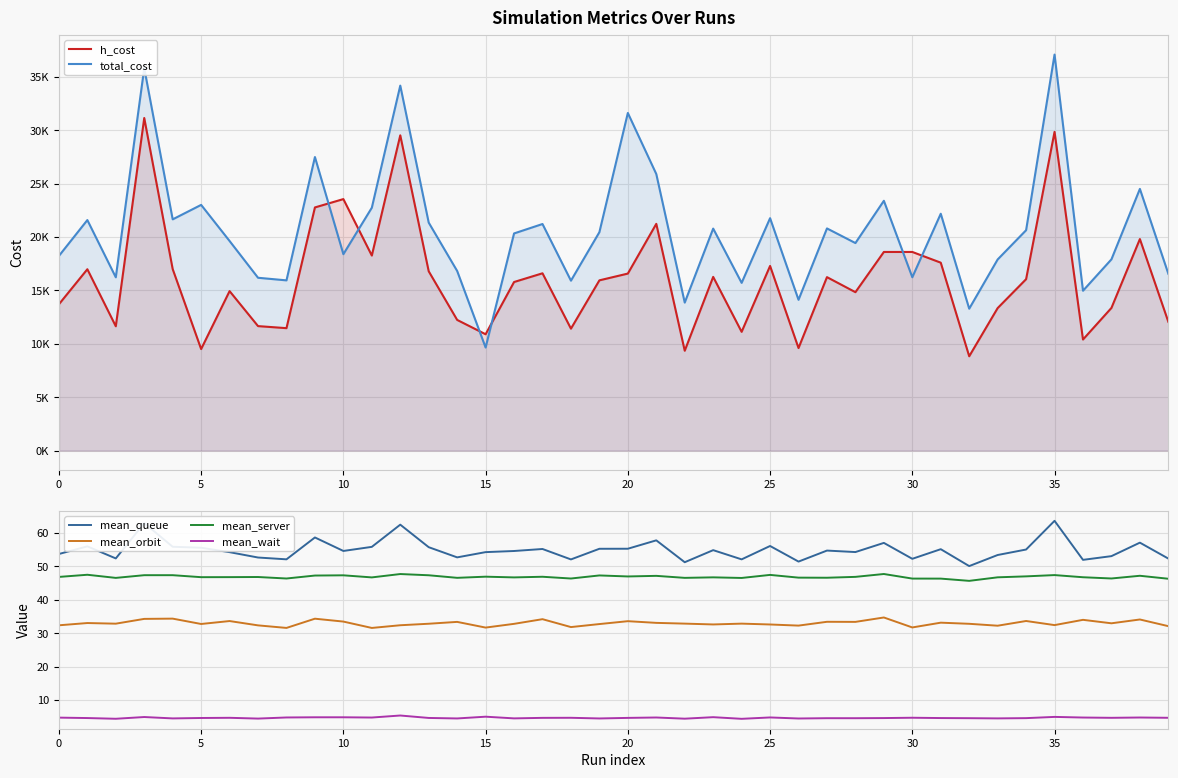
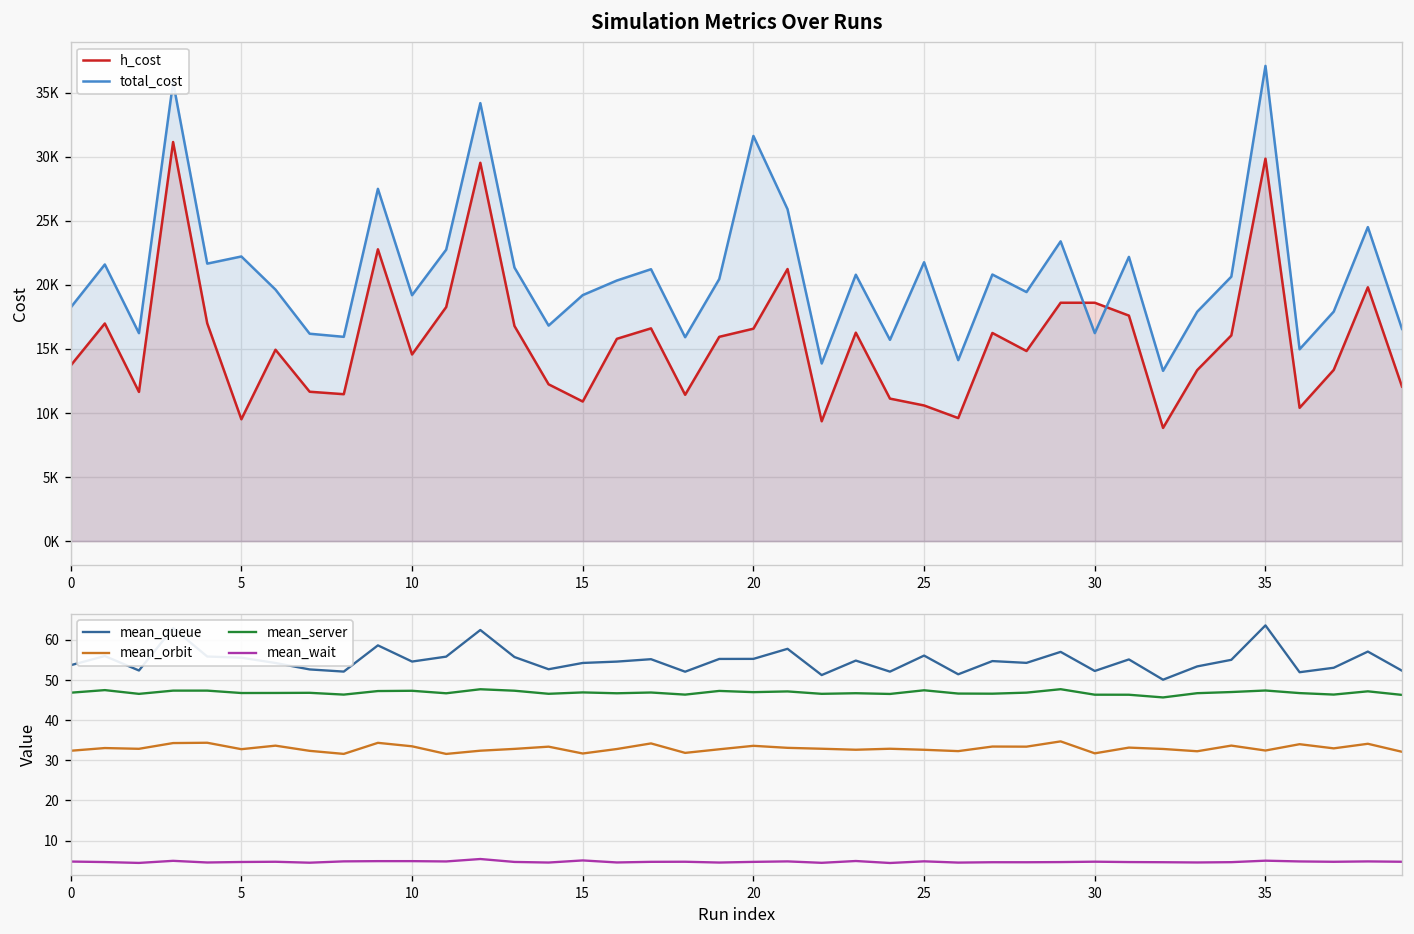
  {
    "Simulation Metrics Over Runs": {
      "h_cost": {
        "0": 13700,
        "5": 9500,
-       "10": 23600,
+       "10": 14600,
        "15": 10900,
        "20": 16600,
-       "25": 17300,
+       "25": 10600,
        "30": 18600,
        "35": 29900
      },
      "total_cost": {
        "0": 18200,
-       "5": 23000,
-       "10": 18400,
-       "15": 9700,
+       "5": 22200,
+       "10": 19200,
+       "15": 19200,
        "20": 31600,
        "25": 21800,
        "30": 16200,
        "35": 37100
      }
    }
  }
